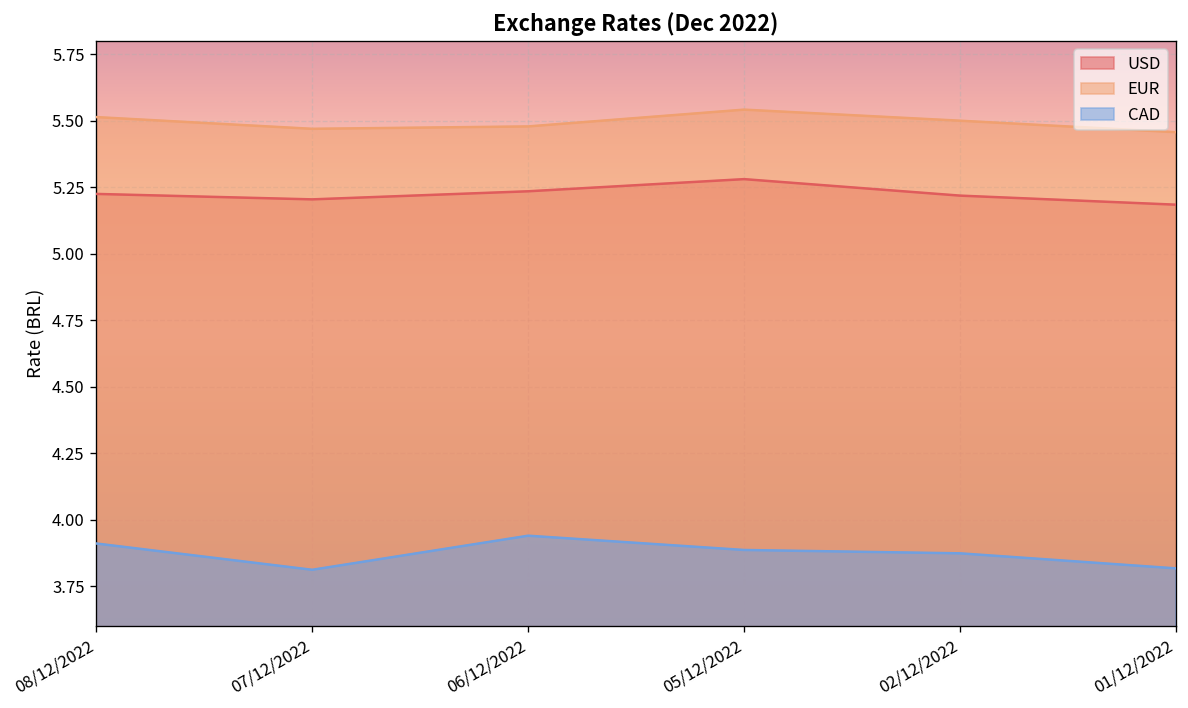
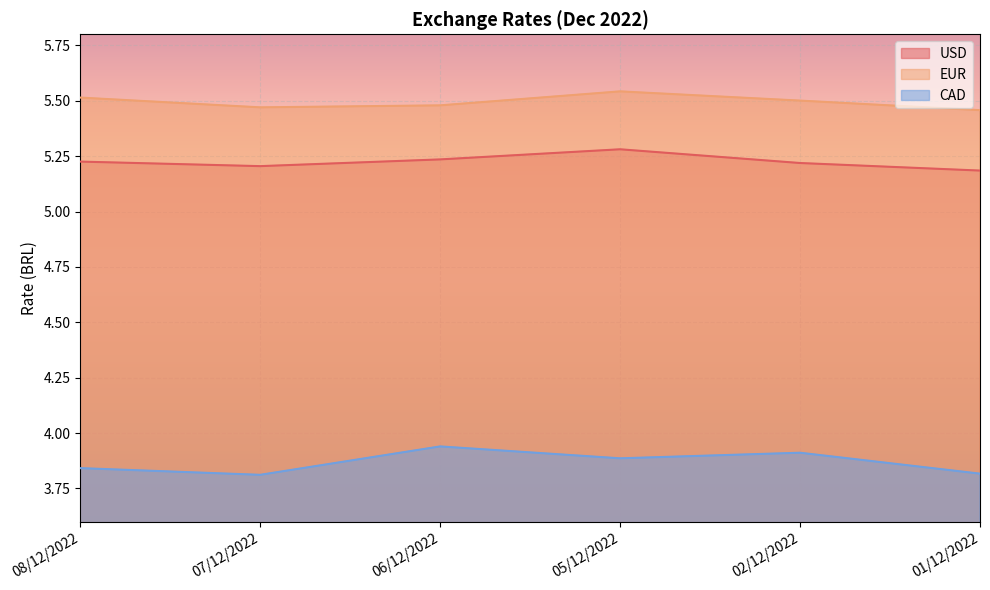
  {
    "CAD": {
-     "08/12/2022": 3.91,
+     "08/12/2022": 3.84,
      "07/12/2022": 3.81,
      "06/12/2022": 3.94,
      "05/12/2022": 3.89,
-     "02/12/2022": 3.87,
+     "02/12/2022": 3.91,
      "01/12/2022": 3.82
    }
  }
